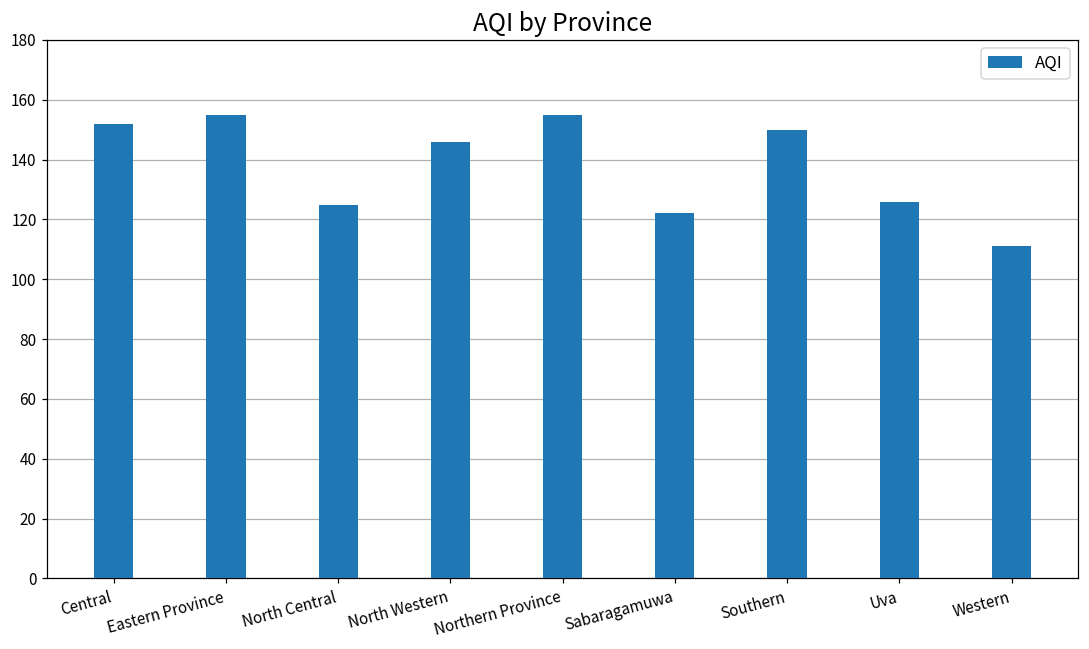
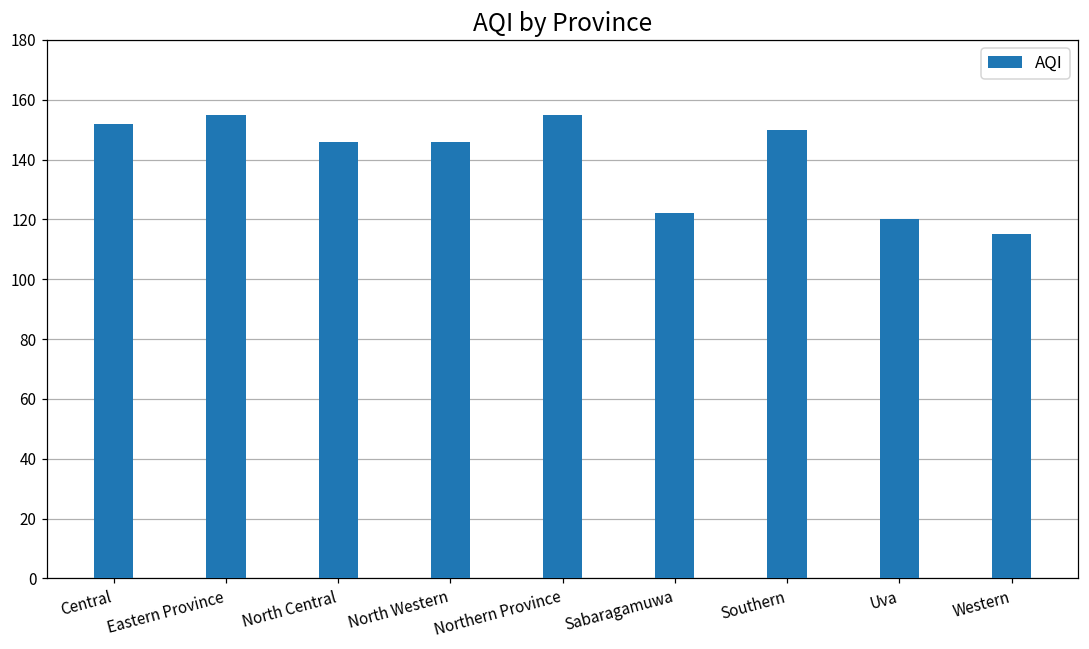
  {
    "Central": 152,
    "Eastern Province": 155,
-   "North Central": 125,
+   "North Central": 146,
    "North Western": 146,
    "Northern Province": 155,
    "Sabaragamuwa": 122,
    "Southern": 150,
-   "Uva": 126,
-   "Western": 111
+   "Uva": 120,
+   "Western": 115
  }
